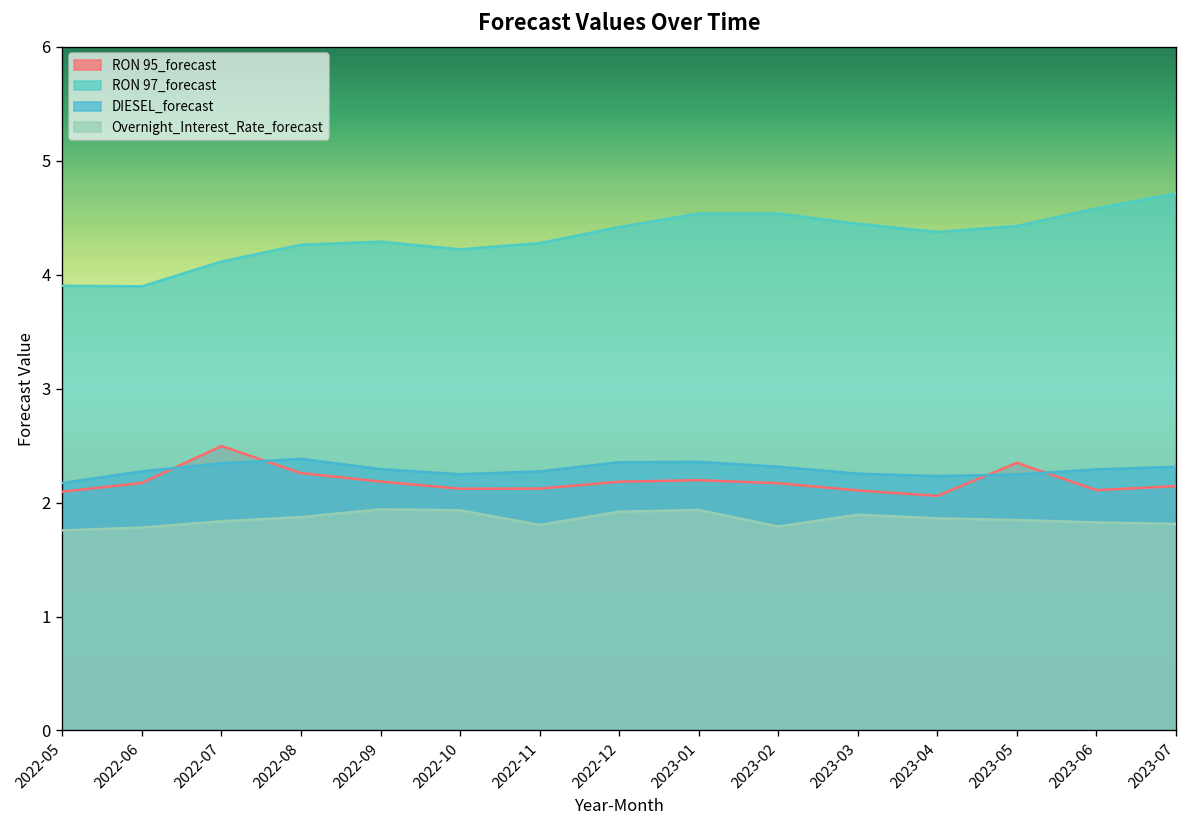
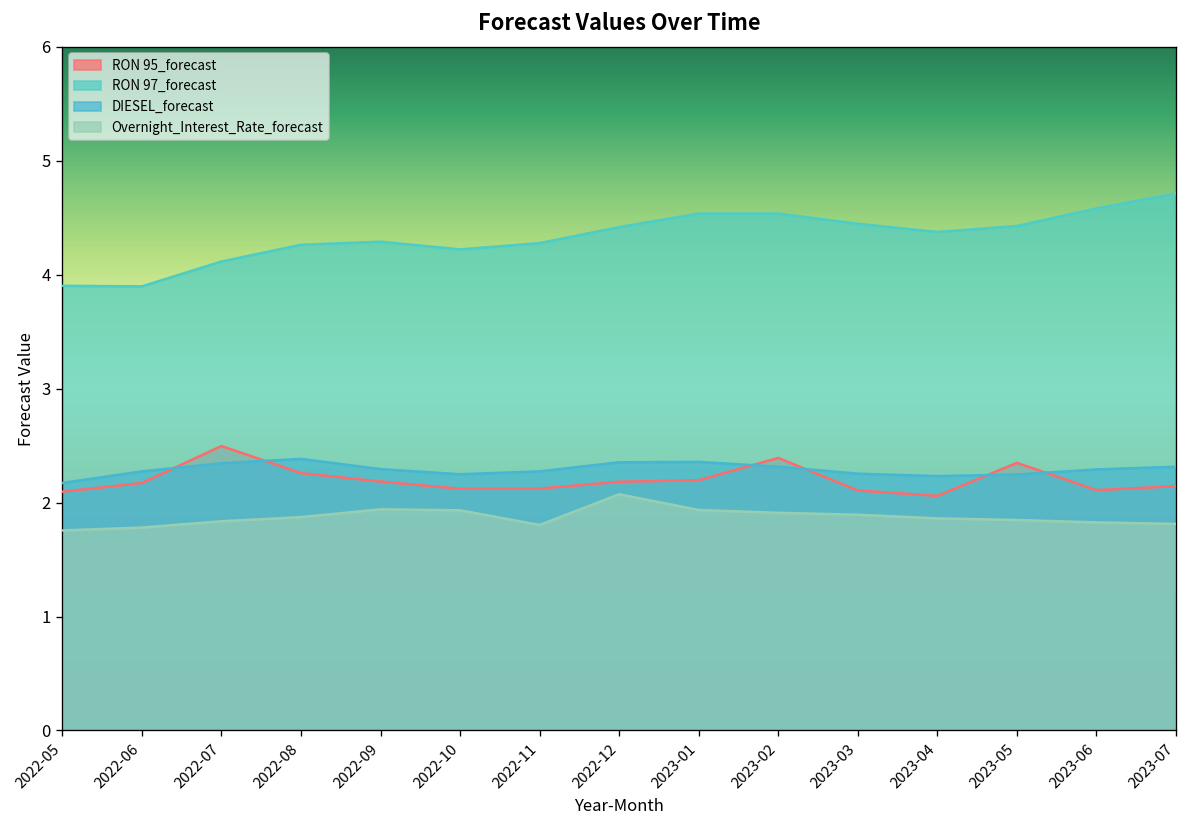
  {
    "RON 95_forecast": {
      "2022-05": 2.1,
      "2022-06": 2.2,
      "2022-07": 2.5,
      "2022-08": 2.3,
      "2022-09": 2.2,
      "2022-10": 2.1,
      "2022-11": 2.1,
      "2022-12": 2.2,
      "2023-01": 2.2,
-     "2023-02": 2.2,
+     "2023-02": 2.4,
      "2023-03": 2.1,
      "2023-04": 2.1,
      "2023-05": 2.3,
      "2023-06": 2.1,
      "2023-07": 2.1
    },
    "Overnight_Interest_Rate_forecast": {
      "2022-05": 1.8,
      "2022-06": 1.8,
      "2022-07": 1.8,
      "2022-08": 1.9,
      "2022-09": 1.9,
      "2022-10": 1.9,
      "2022-11": 1.8,
-     "2022-12": 1.9,
+     "2022-12": 2.1,
      "2023-01": 1.9,
-     "2023-02": 1.8,
+     "2023-02": 1.9,
      "2023-03": 1.9,
      "2023-04": 1.9,
      "2023-05": 1.8,
      "2023-06": 1.8,
      "2023-07": 1.8
    }
  }
